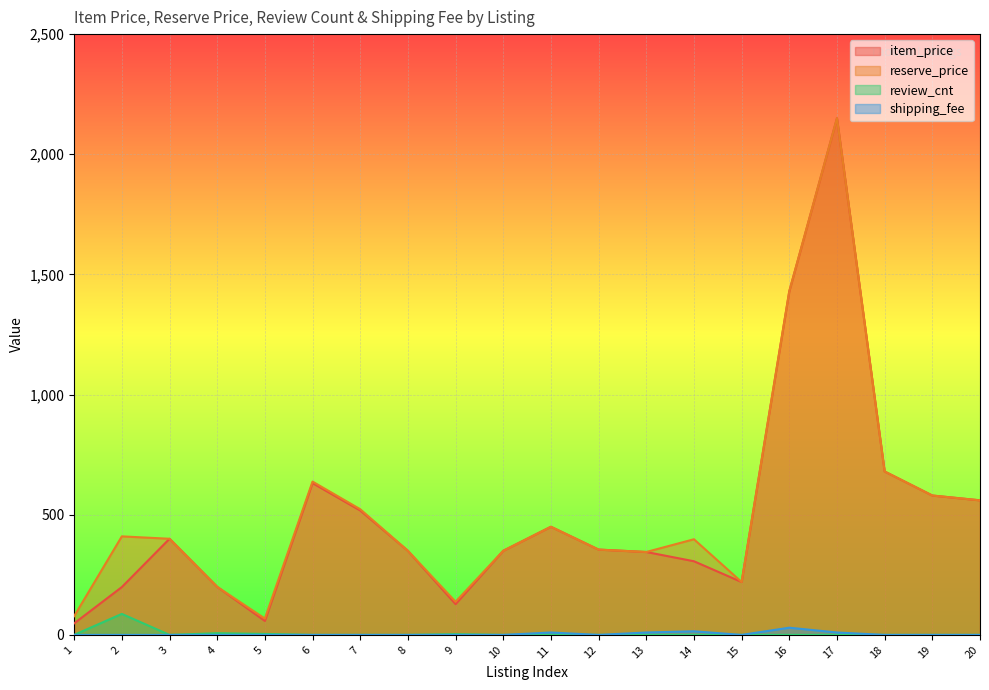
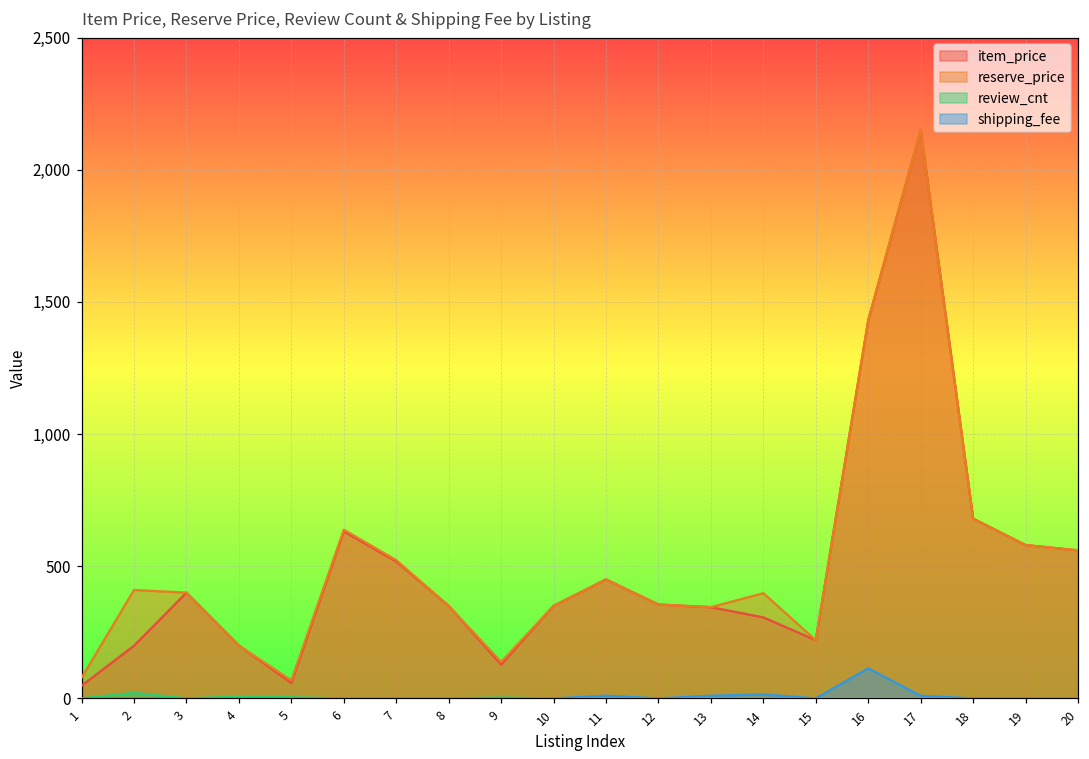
  {
    "review_cnt": {
-     "2": 90,
+     "2": 20,
      "14": 0,
      "16": 0
    },
    "shipping_fee": {
      "2": 0,
      "14": 20,
-     "16": 30
+     "16": 110
    }
  }
